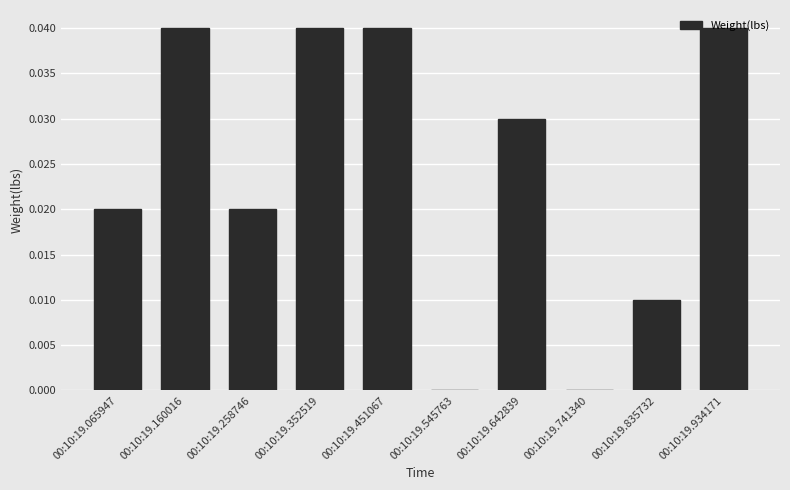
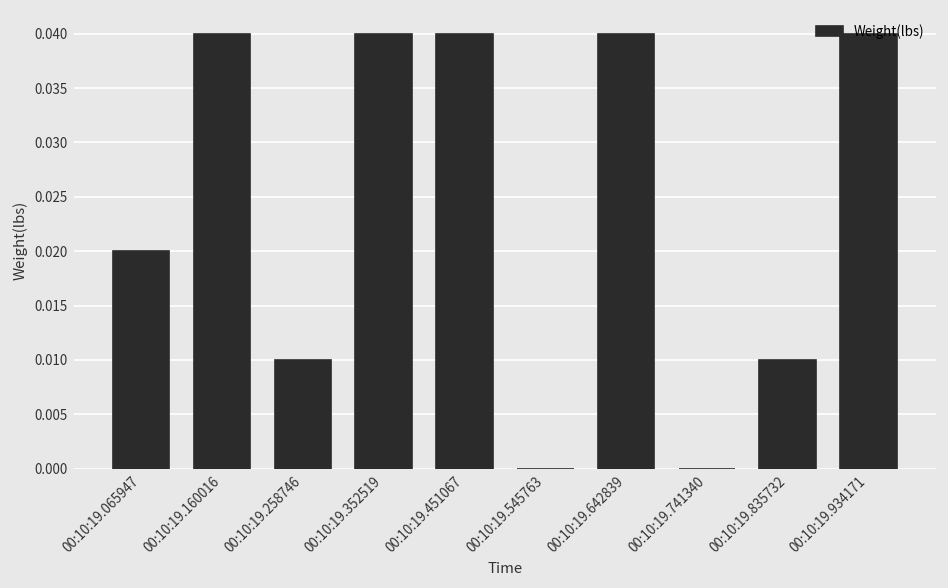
  {
    "00:10:19.065947": 0.02,
    "00:10:19.160016": 0.04,
-   "00:10:19.258746": 0.02,
+   "00:10:19.258746": 0.01,
    "00:10:19.352519": 0.04,
    "00:10:19.451067": 0.04,
    "00:10:19.545763": 0.00,
-   "00:10:19.642839": 0.03,
+   "00:10:19.642839": 0.04,
    "00:10:19.741340": 0.00,
    "00:10:19.835732": 0.01,
    "00:10:19.934171": 0.04
  }
